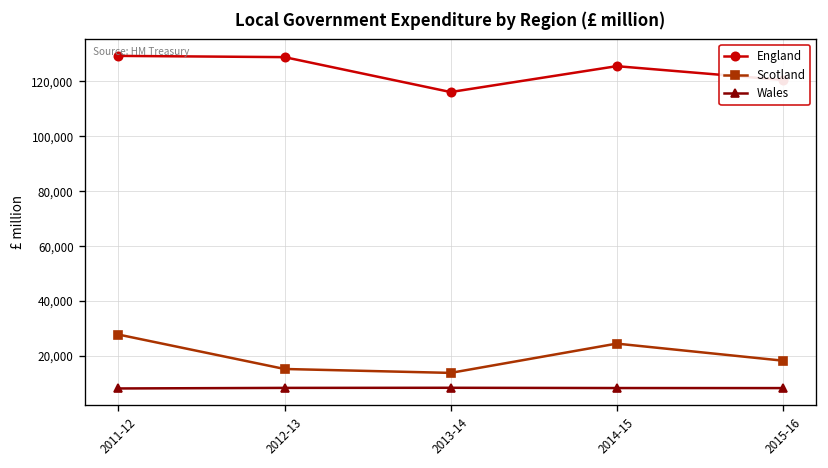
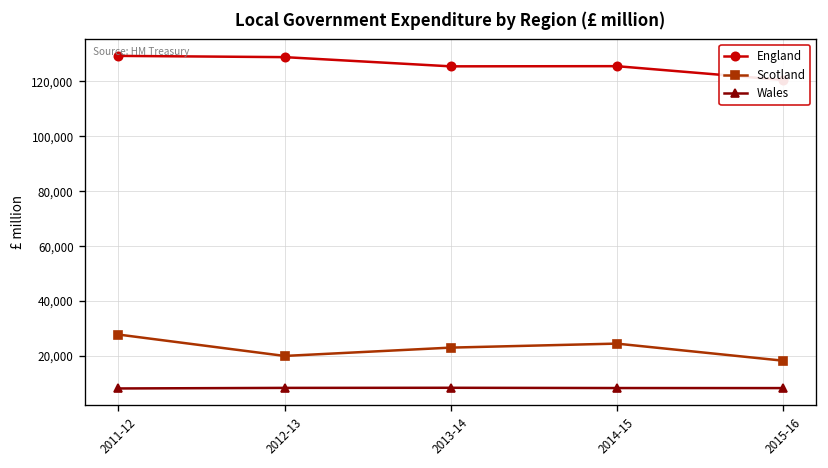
  {
    "England": {
      "2011-12": "129,000",
      "2012-13": "129,000",
-     "2013-14": "116,000",
+     "2013-14": "126,000",
      "2014-15": "126,000"
    },
    "Scotland": {
      "2011-12": "28,000",
-     "2012-13": "15,000",
-     "2013-14": "14,000",
+     "2012-13": "20,000",
+     "2013-14": "23,000",
      "2014-15": "24,000",
      "2015-16": "18,000"
    },
    "Wales": {
      "2011-12": "8,000",
      "2012-13": "8,000",
      "2013-14": "8,000",
      "2014-15": "8,000",
      "2015-16": "8,000"
    }
  }
